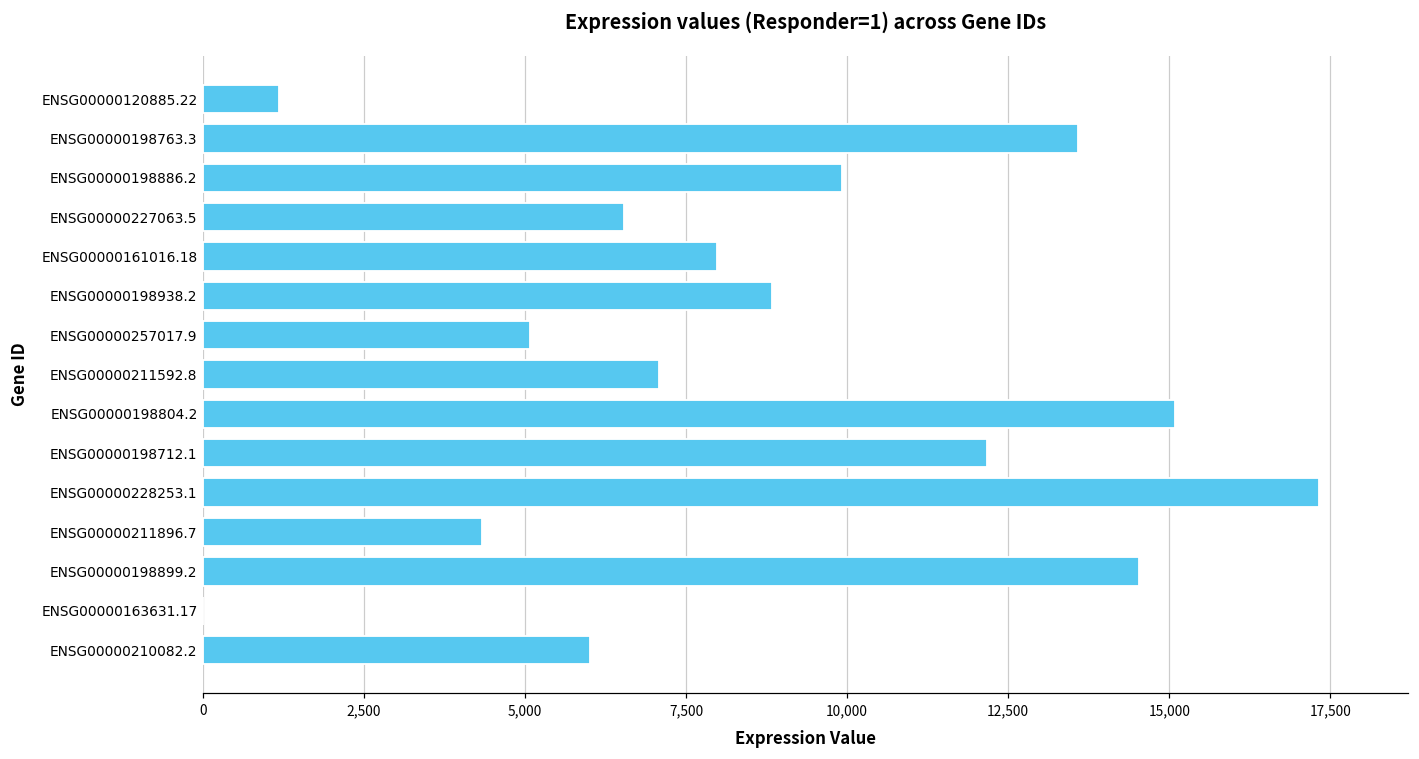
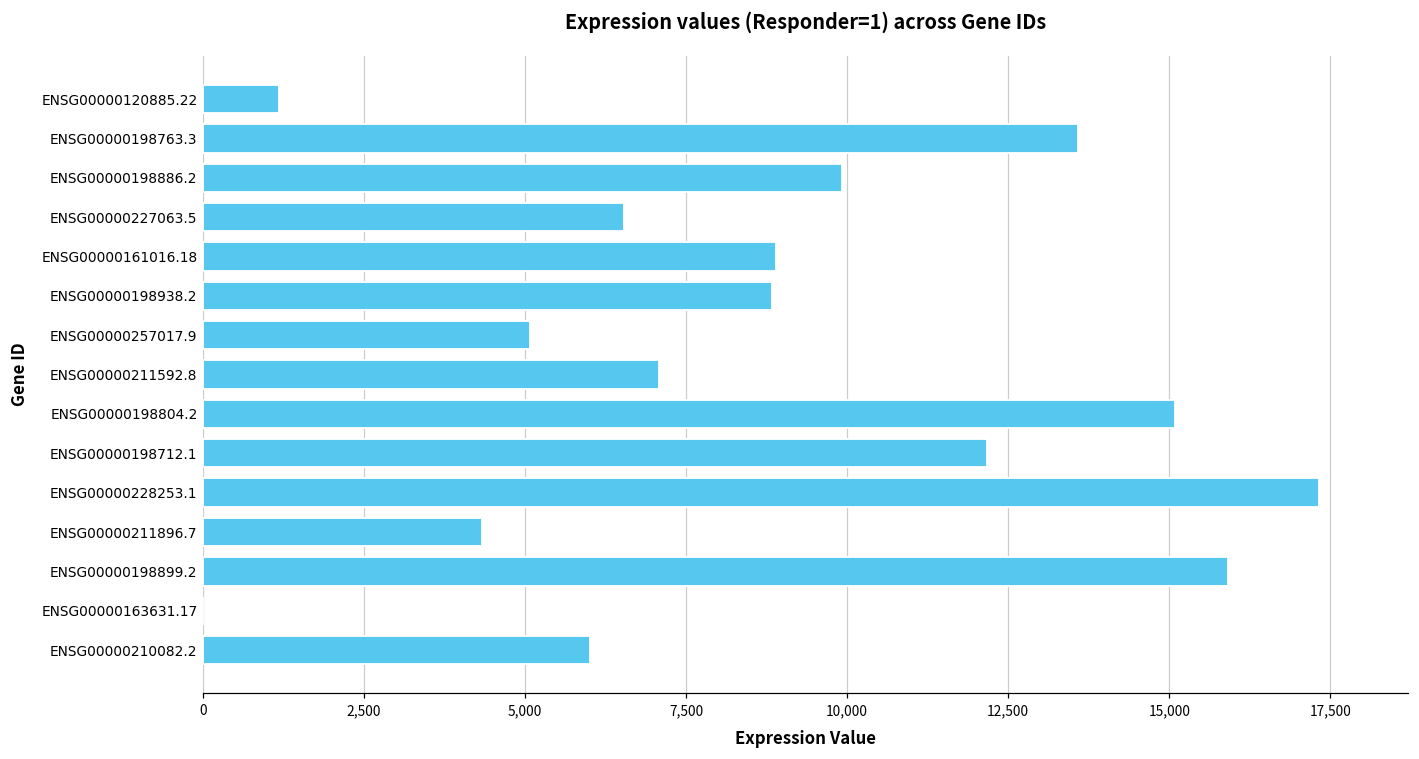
  {
    "ENSG00000120885.22": "1,200",
    "ENSG00000198763.3": "13,600",
    "ENSG00000198886.2": "9,900",
    "ENSG00000227063.5": "6,500",
-   "ENSG00000161016.18": "8,000",
+   "ENSG00000161016.18": "8,900",
    "ENSG00000198938.2": "8,800",
    "ENSG00000257017.9": "5,100",
    "ENSG00000211592.8": "7,100",
    "ENSG00000198804.2": "15,100",
    "ENSG00000198712.1": "12,200",
    "ENSG00000228253.1": "17,300",
    "ENSG00000211896.7": "4,300",
-   "ENSG00000198899.2": "14,500",
+   "ENSG00000198899.2": "15,900",
    "ENSG00000210082.2": "6,000"
  }
